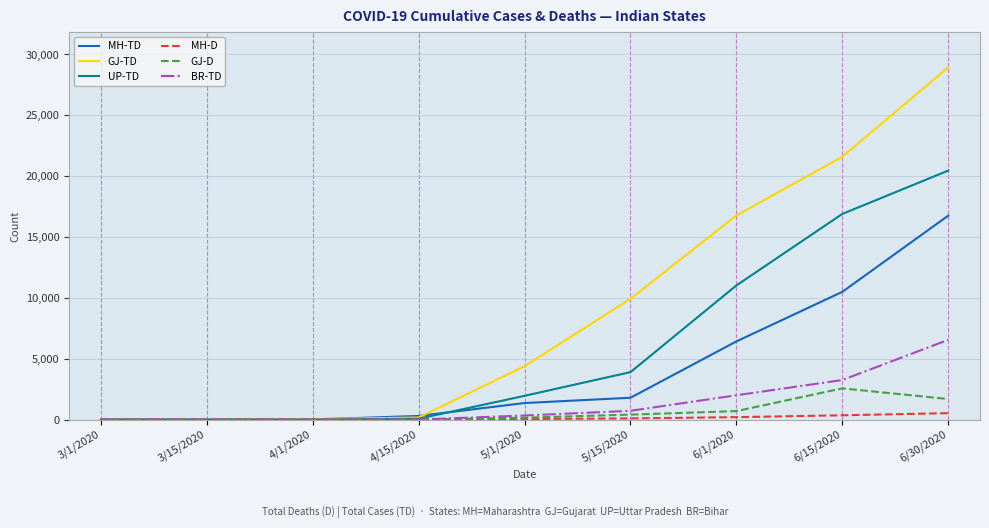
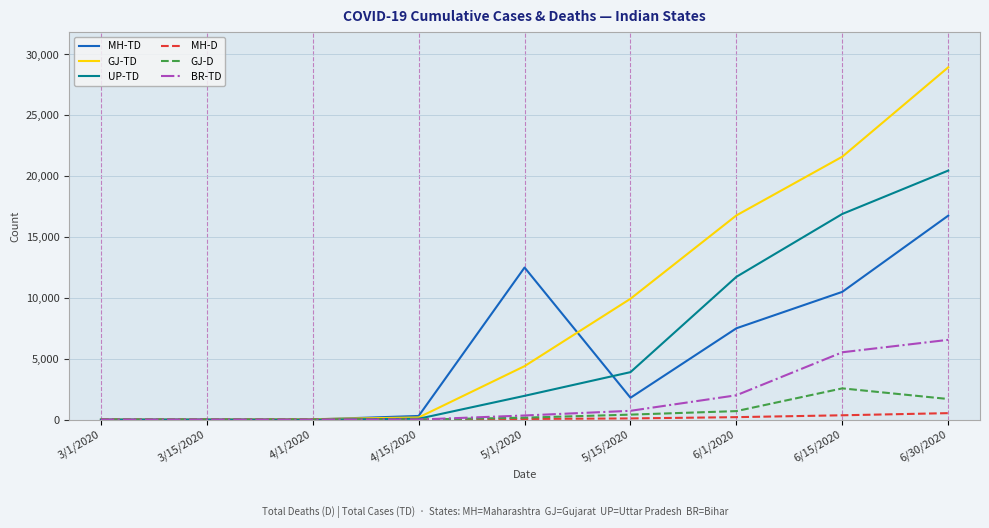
  {
    "MH-TD": {
-     "5/1/2020": "1,400",
+     "5/1/2020": "12,500",
      "5/15/2020": "1,800",
-     "6/1/2020": "6,400",
+     "6/1/2020": "7,500",
      "6/15/2020": "10,500",
      "6/30/2020": "16,800"
    },
    "GJ-TD": {
      "5/1/2020": "4,400",
      "5/15/2020": "9,900",
      "6/1/2020": "16,800",
      "6/15/2020": "21,600",
      "6/30/2020": "28,900"
    },
    "UP-TD": {
      "5/1/2020": "2,000",
      "5/15/2020": "3,900",
-     "6/1/2020": "11,000",
+     "6/1/2020": "11,700",
      "6/15/2020": "16,900",
      "6/30/2020": "20,500"
    },
    "MH-D": {
      "5/15/2020": "100",
      "6/1/2020": "200",
      "6/15/2020": "400",
      "6/30/2020": "500"
    },
    "GJ-D": {
      "5/15/2020": "400",
      "6/1/2020": "700",
      "6/15/2020": "2,600",
      "6/30/2020": "1,700"
    },
    "BR-TD": {
      "5/15/2020": "700",
      "6/1/2020": "2,000",
-     "6/15/2020": "3,300",
+     "6/15/2020": "5,500",
      "6/30/2020": "6,600"
    }
  }
